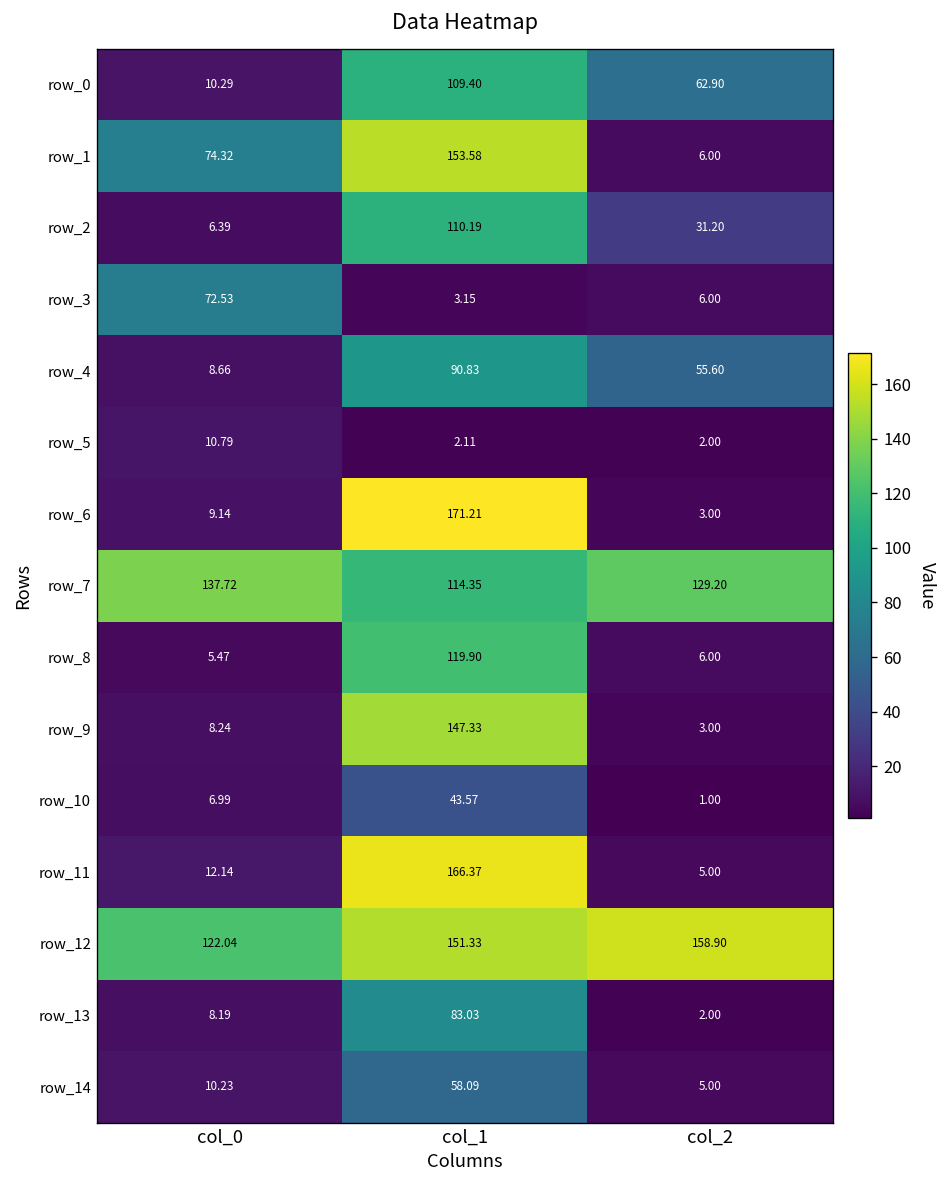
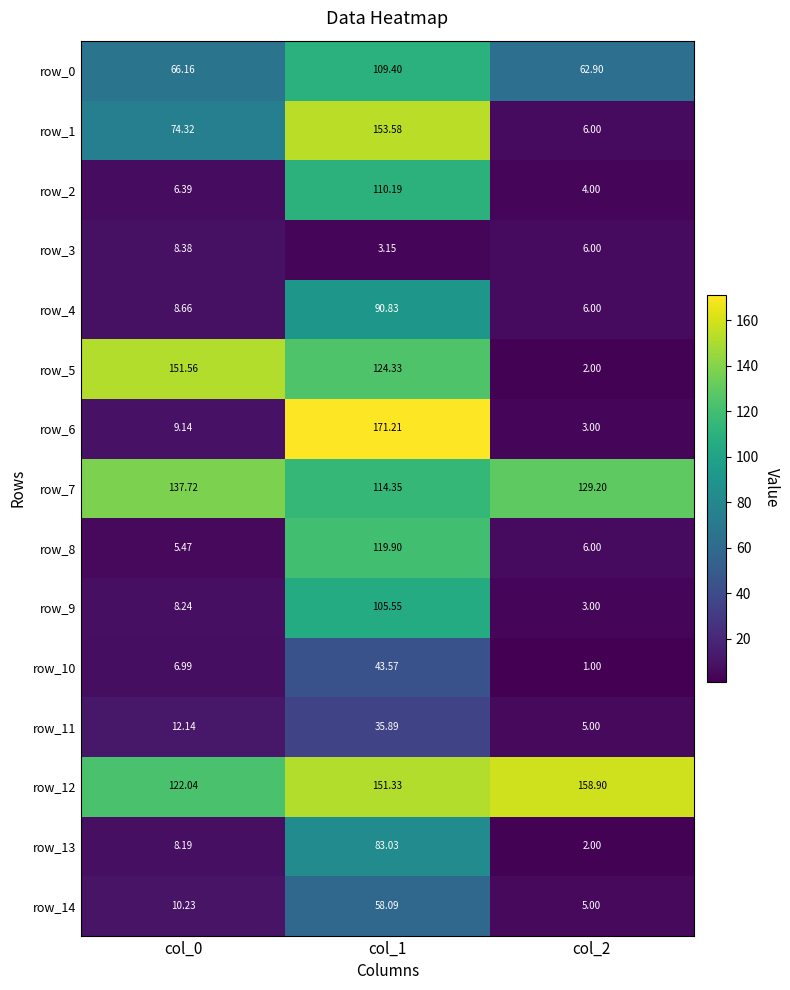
  {
    "row_0": {
-     "col_0": 10.29,
+     "col_0": 66.16,
      "col_1": 109.40,
      "col_2": 62.90
    },
    "row_1": {
      "col_0": 74.32,
      "col_1": 153.58,
      "col_2": 6.00
    },
    "row_2": {
      "col_0": 6.39,
      "col_1": 110.19,
-     "col_2": 31.20
+     "col_2": 4.00
    },
    "row_3": {
-     "col_0": 72.53,
+     "col_0": 8.38,
      "col_1": 3.15,
      "col_2": 6.00
    },
    "row_4": {
      "col_0": 8.66,
      "col_1": 90.83,
-     "col_2": 55.60
+     "col_2": 6.00
    },
    "row_5": {
-     "col_0": 10.79,
-     "col_1": 2.11,
+     "col_0": 151.56,
+     "col_1": 124.33,
      "col_2": 2.00
    },
    "row_6": {
      "col_0": 9.14,
      "col_1": 171.21,
      "col_2": 3.00
    },
    "row_7": {
      "col_0": 137.72,
      "col_1": 114.35,
      "col_2": 129.20
    },
    "row_8": {
      "col_0": 5.47,
      "col_1": 119.90,
      "col_2": 6.00
    },
    "row_9": {
      "col_0": 8.24,
-     "col_1": 147.33,
+     "col_1": 105.55,
      "col_2": 3.00
    },
    "row_10": {
      "col_0": 6.99,
      "col_1": 43.57,
      "col_2": 1.00
    },
    "row_11": {
      "col_0": 12.14,
-     "col_1": 166.37,
+     "col_1": 35.89,
      "col_2": 5.00
    },
    "row_12": {
      "col_0": 122.04,
      "col_1": 151.33,
      "col_2": 158.90
    },
    "row_13": {
      "col_0": 8.19,
      "col_1": 83.03,
      "col_2": 2.00
    },
    "row_14": {
      "col_0": 10.23,
      "col_1": 58.09,
      "col_2": 5.00
    }
  }
